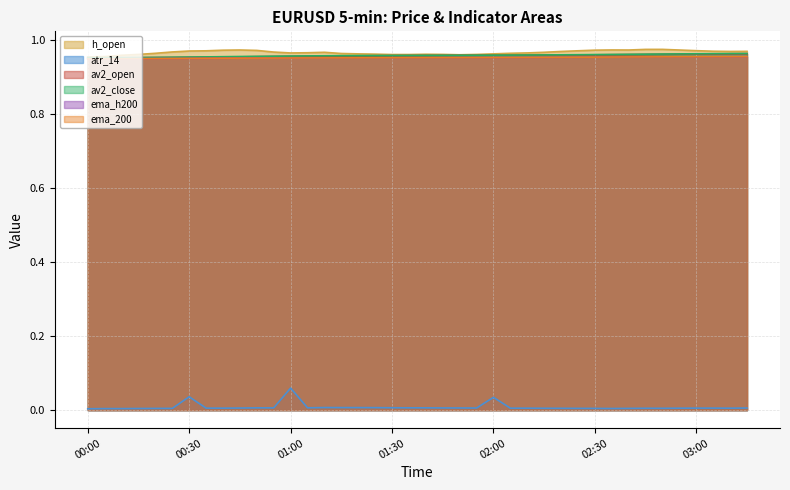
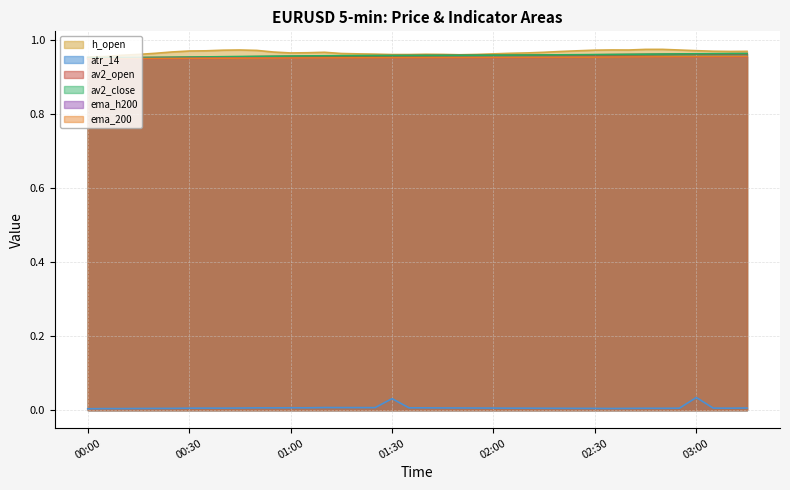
  {
    "atr_14": {
      "00:00": 0.00,
-     "00:30": 0.04,
-     "01:00": 0.06,
-     "01:30": 0.01,
-     "02:00": 0.03,
+     "00:30": 0.01,
+     "01:00": 0.01,
+     "01:30": 0.03,
+     "02:00": 0.01,
      "02:30": 0.00,
-     "03:00": 0.01
+     "03:00": 0.03
    }
  }
